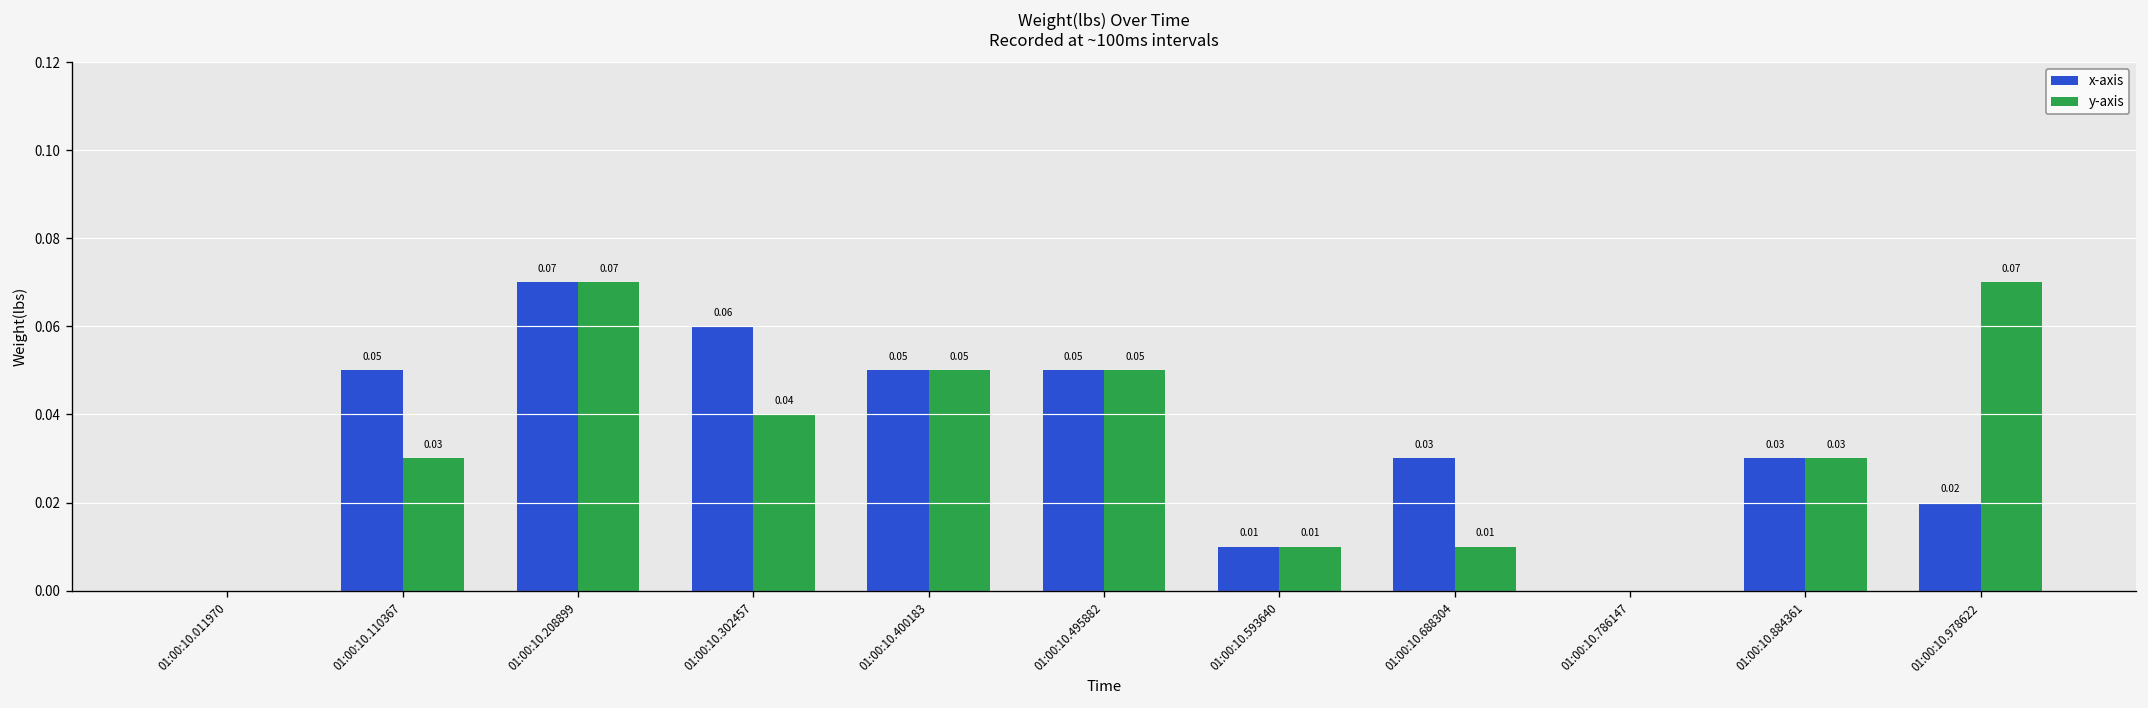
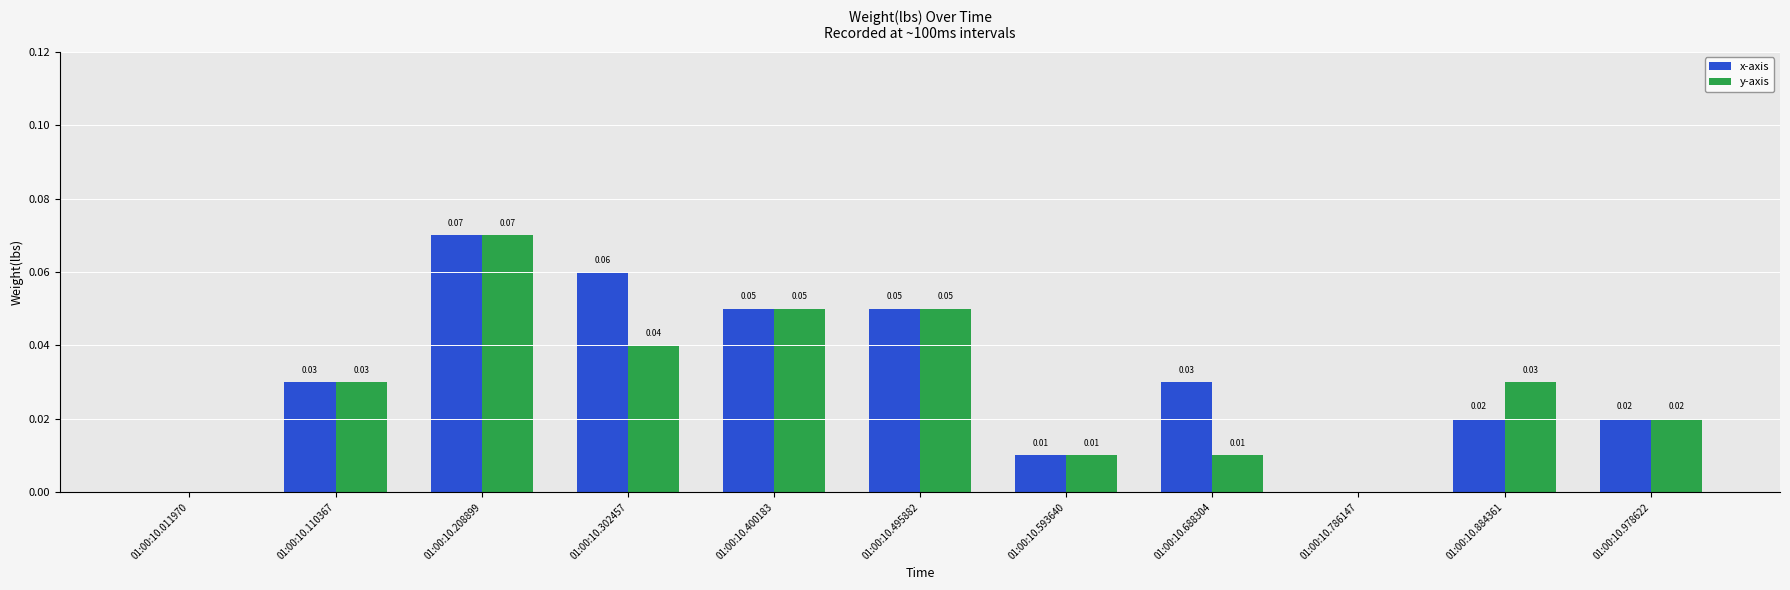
  {
    "x-axis": {
-     "01:00:10.110367": 0.05,
+     "01:00:10.110367": 0.03,
      "01:00:10.208899": 0.07,
      "01:00:10.302457": 0.06,
      "01:00:10.400183": 0.05,
      "01:00:10.495882": 0.05,
      "01:00:10.593640": 0.01,
      "01:00:10.688304": 0.03,
-     "01:00:10.884361": 0.03,
+     "01:00:10.884361": 0.02,
      "01:00:10.978622": 0.02
    },
    "y-axis": {
      "01:00:10.110367": 0.03,
      "01:00:10.208899": 0.07,
      "01:00:10.302457": 0.04,
      "01:00:10.400183": 0.05,
      "01:00:10.495882": 0.05,
      "01:00:10.593640": 0.01,
      "01:00:10.688304": 0.01,
      "01:00:10.884361": 0.03,
-     "01:00:10.978622": 0.07
+     "01:00:10.978622": 0.02
    }
  }
